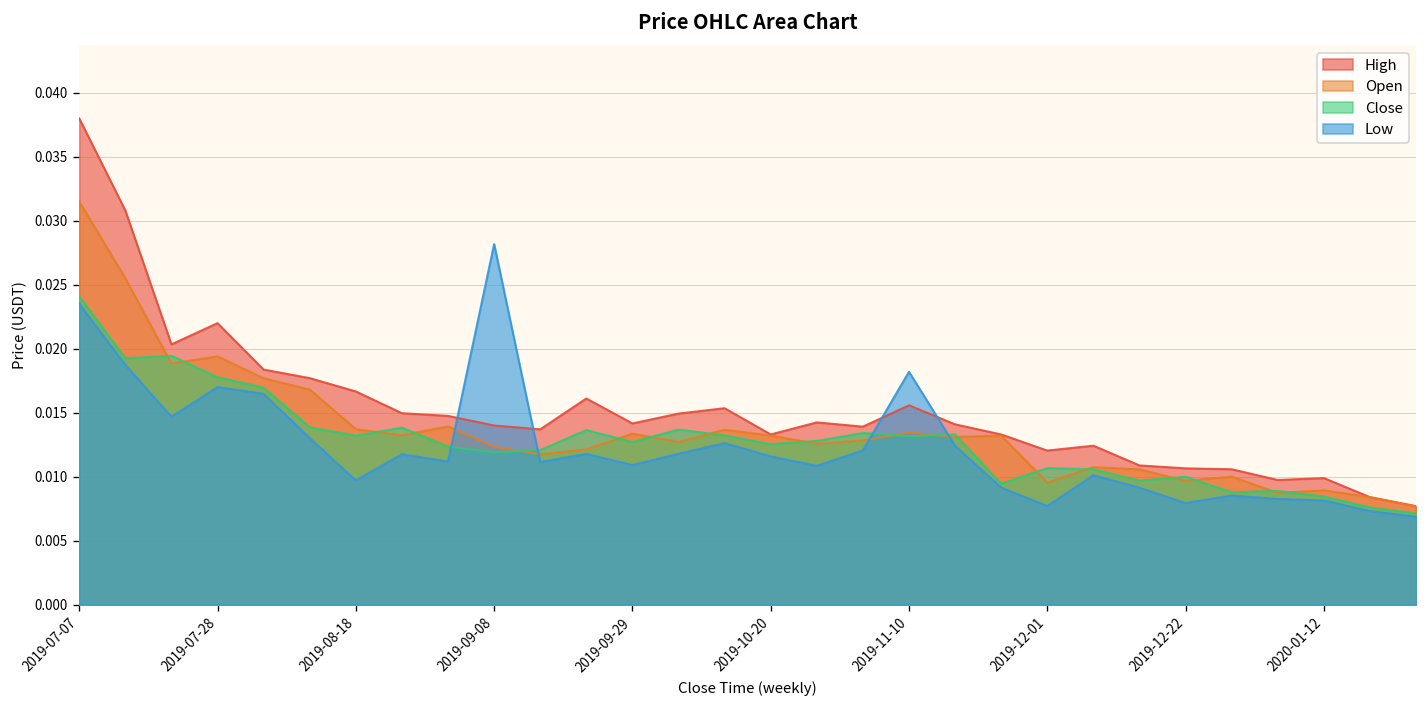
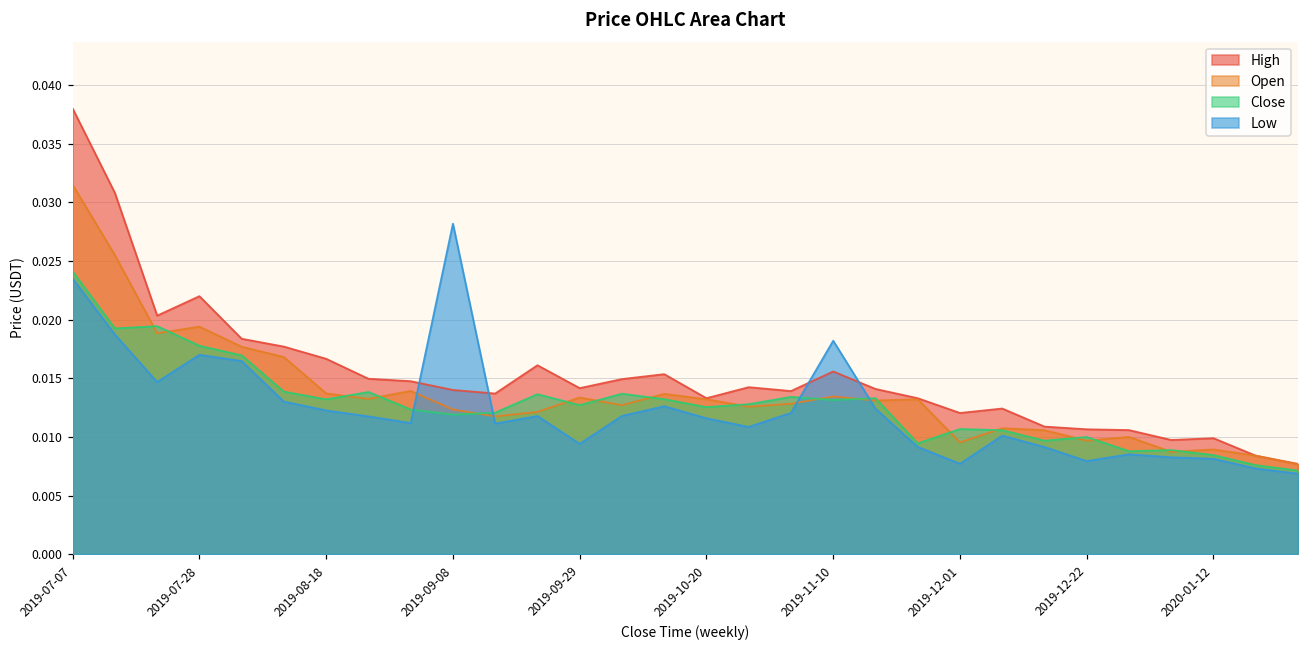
  {
    "Close": {
      "2019-07-07": 0.0241,
      "2019-07-28": 0.0178,
      "2019-08-18": 0.0132,
      "2019-09-08": 0.0119,
      "2019-09-29": 0.0127,
      "2019-10-20": 0.0125,
      "2019-11-10": 0.0132,
      "2019-12-01": 0.0107,
      "2019-12-22": 0.0100,
      "2020-01-12": 0.0085
    },
    "Low": {
      "2019-07-07": 0.0235,
      "2019-07-28": 0.0170,
-     "2019-08-18": 0.0097,
+     "2019-08-18": 0.0123,
      "2019-09-08": 0.0282,
-     "2019-09-29": 0.0109,
+     "2019-09-29": 0.0094,
      "2019-10-20": 0.0116,
      "2019-11-10": 0.0182,
      "2019-12-01": 0.0077,
      "2019-12-22": 0.0079,
      "2020-01-12": 0.0081
    }
  }
